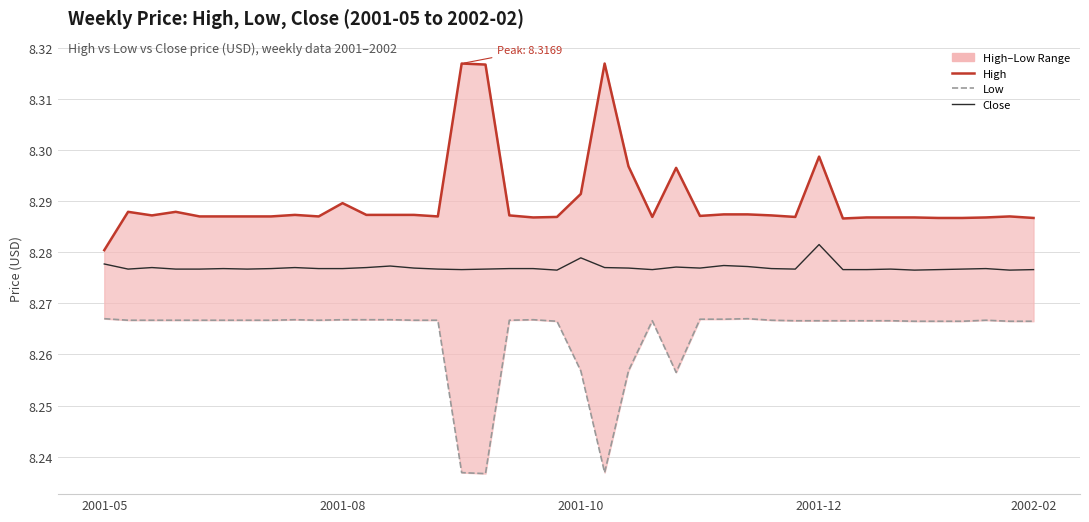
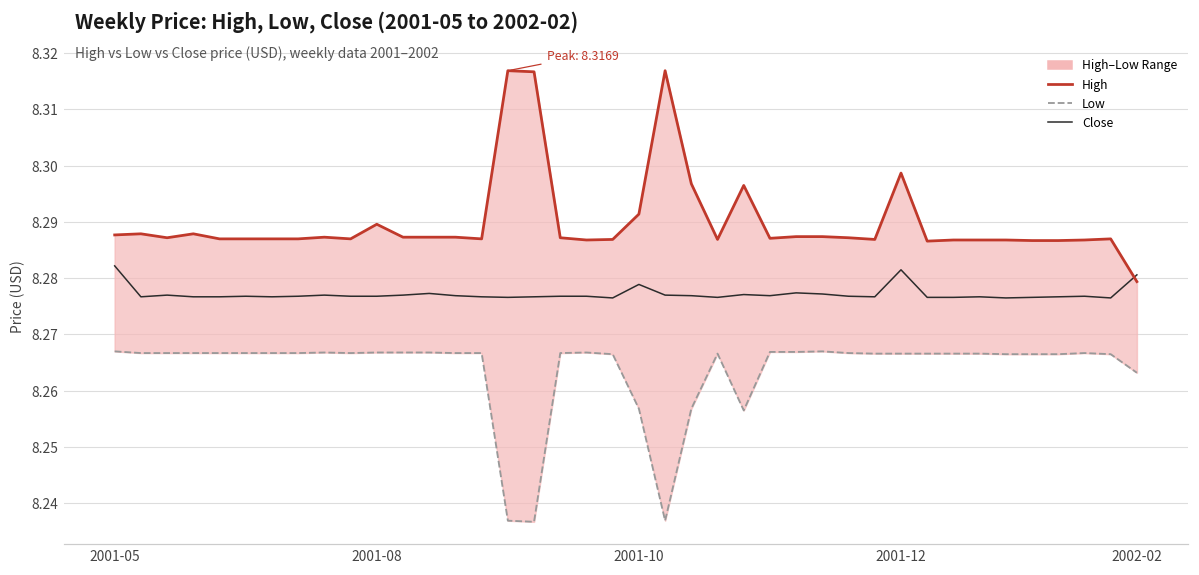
  {
    "High": {
-     "2001-05": 8.280,
+     "2001-05": 8.288,
      "2001-08": 8.290,
      "2001-10": 8.291,
      "2001-12": 8.299,
-     "2002-02": 8.287
+     "2002-02": 8.279
    },
    "Low": {
      "2001-05": 8.267,
      "2001-08": 8.267,
      "2001-10": 8.257,
      "2001-12": 8.267,
-     "2002-02": 8.267
+     "2002-02": 8.263
    },
    "Close": {
-     "2001-05": 8.278,
+     "2001-05": 8.282,
      "2001-08": 8.277,
      "2001-10": 8.279,
      "2001-12": 8.282,
-     "2002-02": 8.277
+     "2002-02": 8.281
    }
  }
